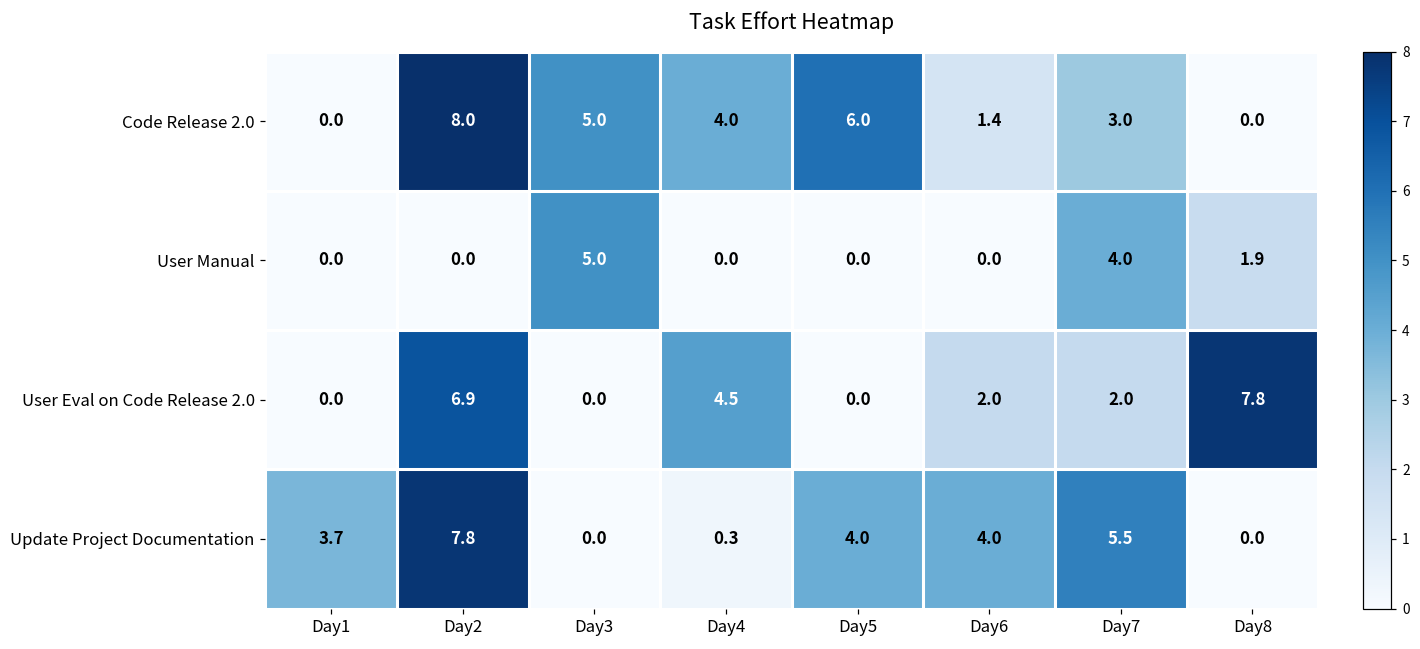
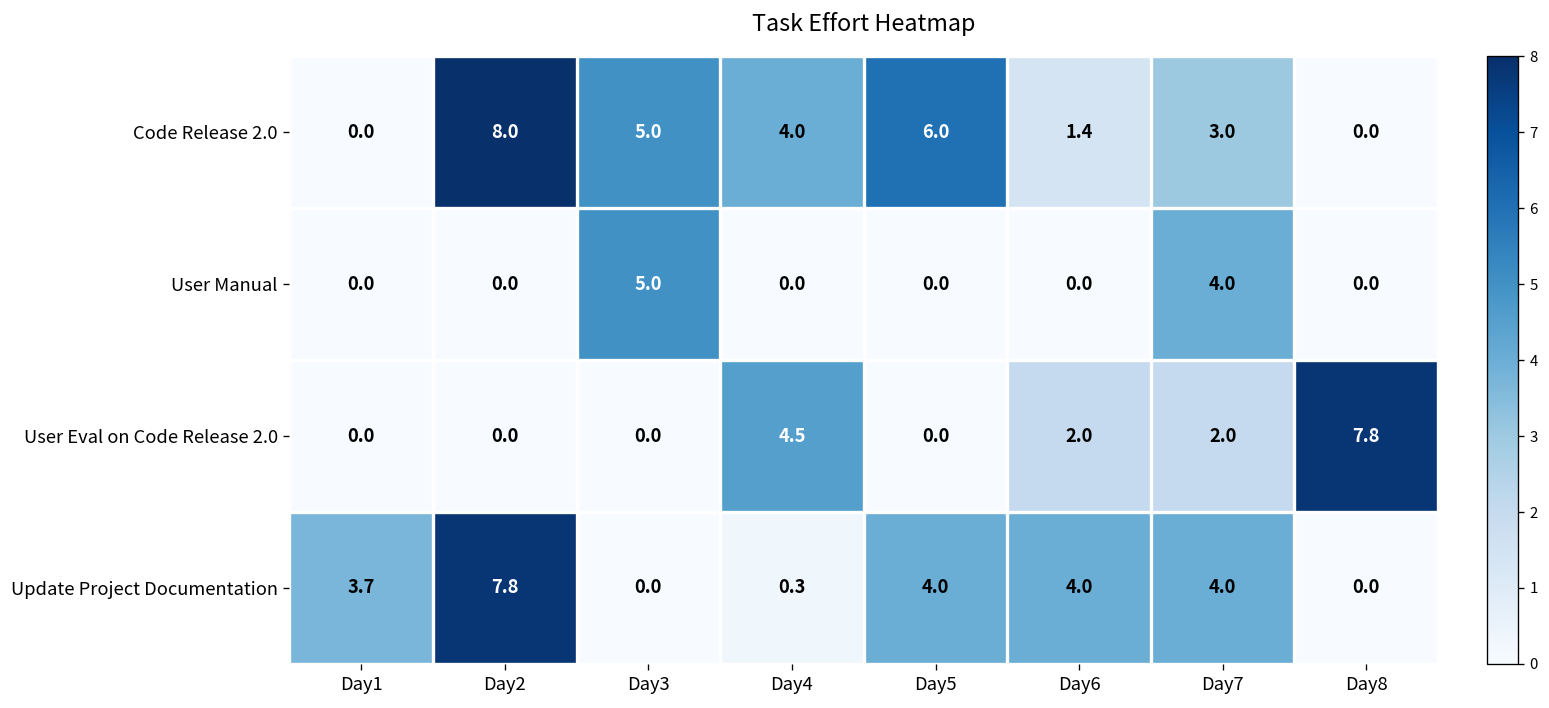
  {
    "Code Release 2.0": {
      "Day1": 0.0,
      "Day2": 8.0,
      "Day3": 5.0,
      "Day4": 4.0,
      "Day5": 6.0,
      "Day6": 1.4,
      "Day7": 3.0,
      "Day8": 0.0
    },
    "User Manual": {
      "Day1": 0.0,
      "Day2": 0.0,
      "Day3": 5.0,
      "Day4": 0.0,
      "Day5": 0.0,
      "Day6": 0.0,
      "Day7": 4.0,
-     "Day8": 1.9
+     "Day8": 0.0
    },
    "User Eval on Code Release 2.0": {
      "Day1": 0.0,
-     "Day2": 6.9,
+     "Day2": 0.0,
      "Day3": 0.0,
      "Day4": 4.5,
      "Day5": 0.0,
      "Day6": 2.0,
      "Day7": 2.0,
      "Day8": 7.8
    },
    "Update Project Documentation": {
      "Day1": 3.7,
      "Day2": 7.8,
      "Day3": 0.0,
      "Day4": 0.3,
      "Day5": 4.0,
      "Day6": 4.0,
-     "Day7": 5.5,
+     "Day7": 4.0,
      "Day8": 0.0
    }
  }
